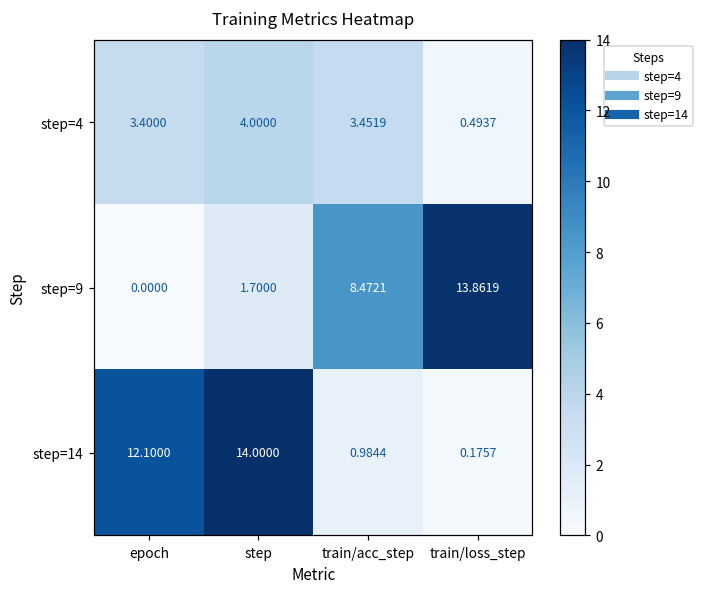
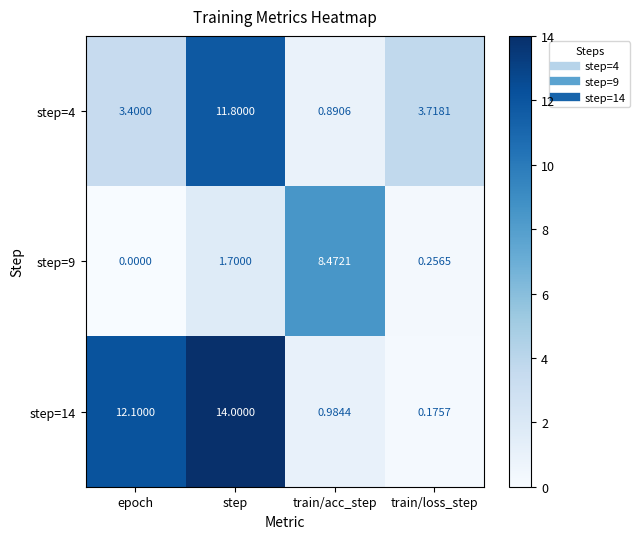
  {
    "step=4": {
      "epoch": 3.4000,
-     "step": 4.0000,
-     "train/acc_step": 3.4519,
-     "train/loss_step": 0.4937
+     "step": 11.8000,
+     "train/acc_step": 0.8906,
+     "train/loss_step": 3.7181
    },
    "step=9": {
      "epoch": 0.0000,
      "step": 1.7000,
      "train/acc_step": 8.4721,
-     "train/loss_step": 13.8619
+     "train/loss_step": 0.2565
    },
    "step=14": {
      "epoch": 12.1000,
      "step": 14.0000,
      "train/acc_step": 0.9844,
      "train/loss_step": 0.1757
    }
  }
